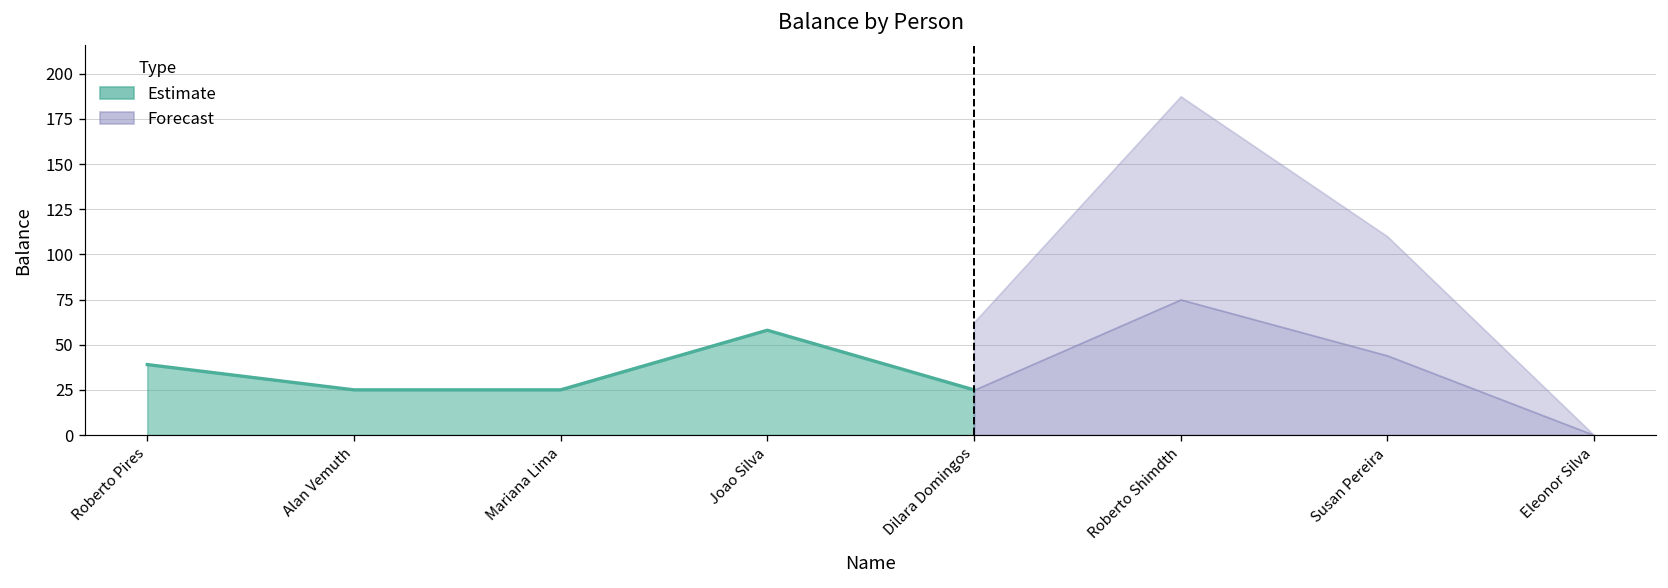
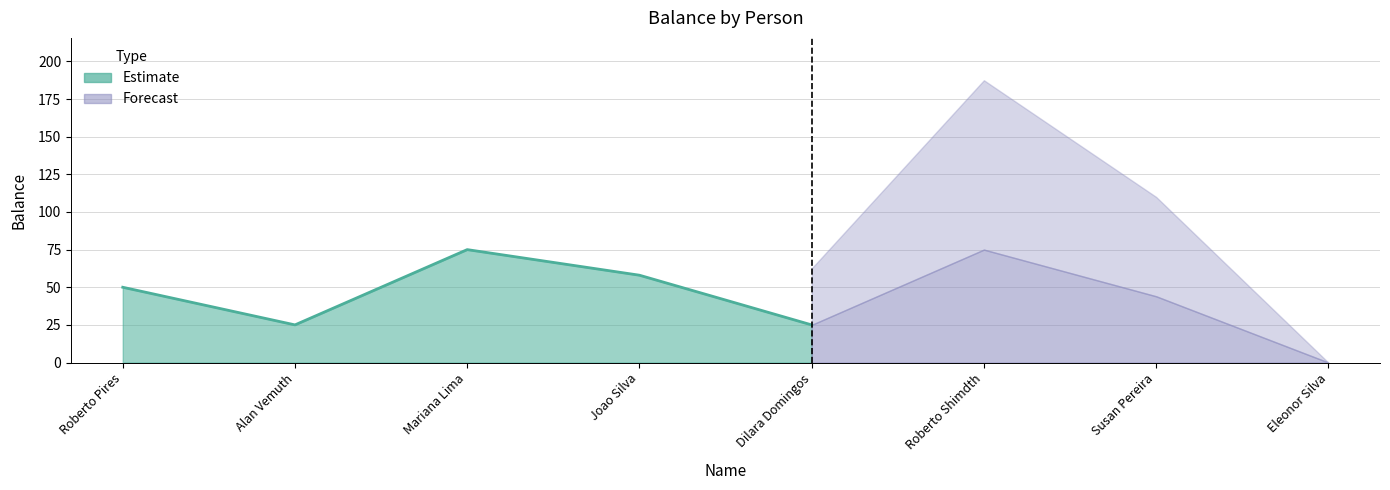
  {
    "Estimate": {
-     "Roberto Pires": 39,
+     "Roberto Pires": 50,
      "Alan Vemuth": 25,
-     "Mariana Lima": 25,
+     "Mariana Lima": 75,
      "Joao Silva": 58
    }
  }
